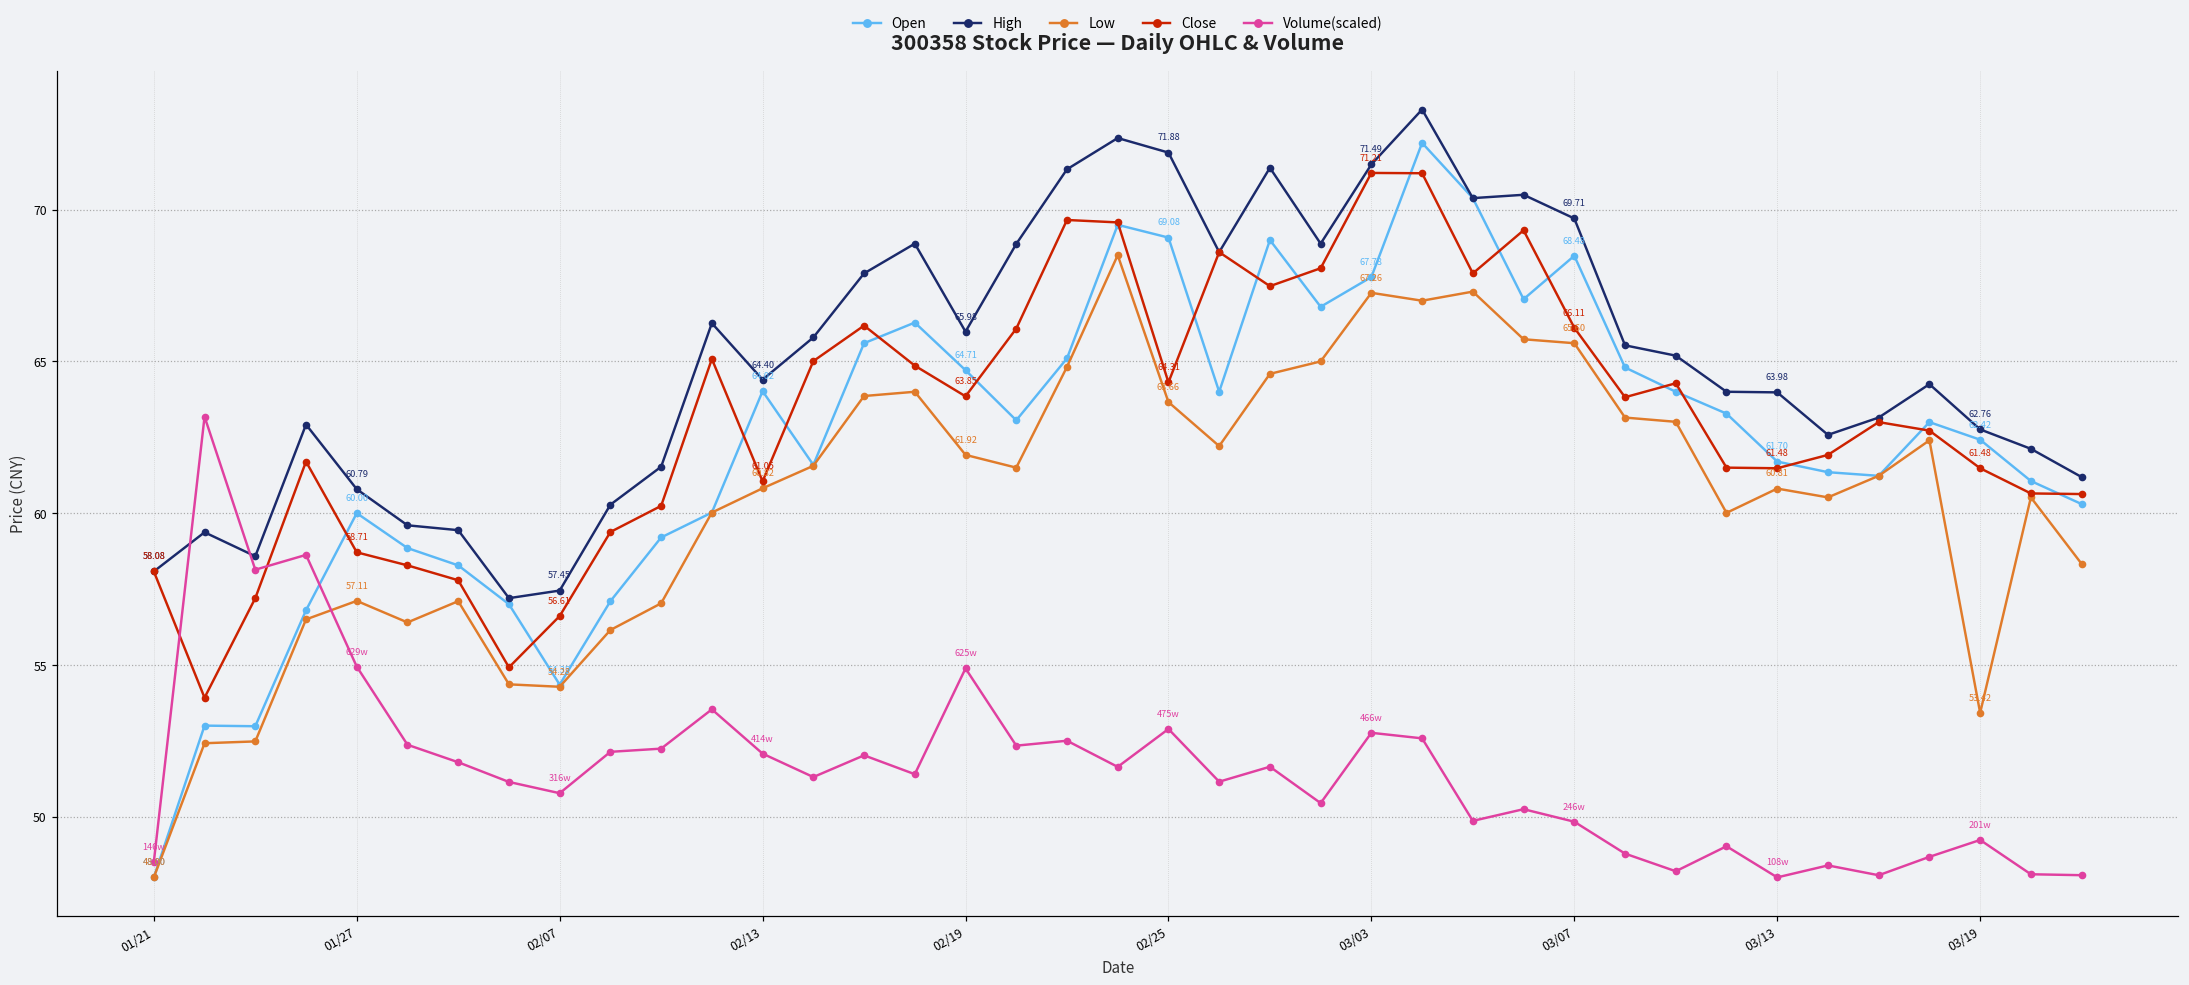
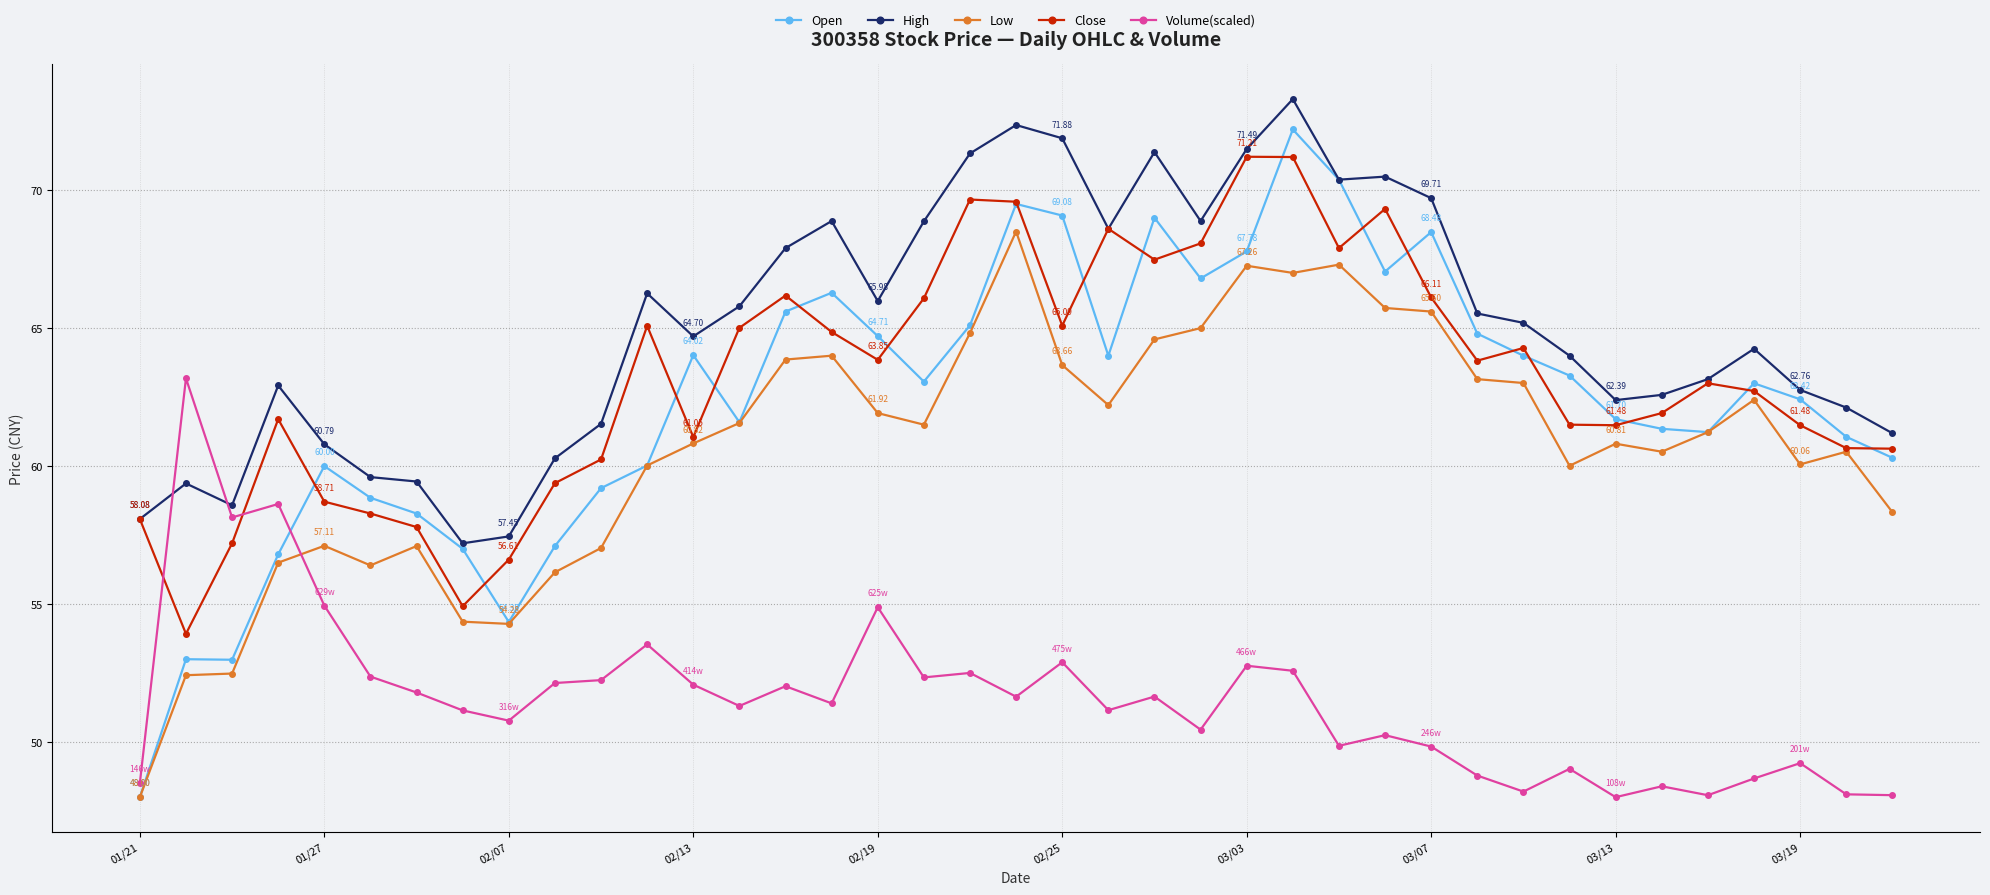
  {
    "Open": {
      "01/27": 60.00,
      "02/19": 64.71,
      "02/25": 69.08,
      "03/03": 67.78,
      "03/07": 68.48
    },
    "High": {
      "01/27": 60.79,
      "02/07": 57.45,
-     "02/13": 64.40,
+     "02/13": 64.70,
      "02/19": 65.98,
      "02/25": 71.88,
      "03/03": 71.49,
      "03/07": 69.71,
-     "03/13": 63.98,
+     "03/13": 62.39,
      "03/19": 62.76
    },
    "Low": {
      "01/27": 57.11,
      "02/19": 61.92,
      "02/25": 63.66,
-     "03/19": 53.42
+     "03/19": 60.06
    },
    "Close": {
      "01/27": 58.71,
      "02/07": 56.61,
      "02/19": 63.85,
-     "02/25": 64.31,
+     "02/25": 65.09,
      "03/07": 66.11,
      "03/19": 61.48
    }
  }
